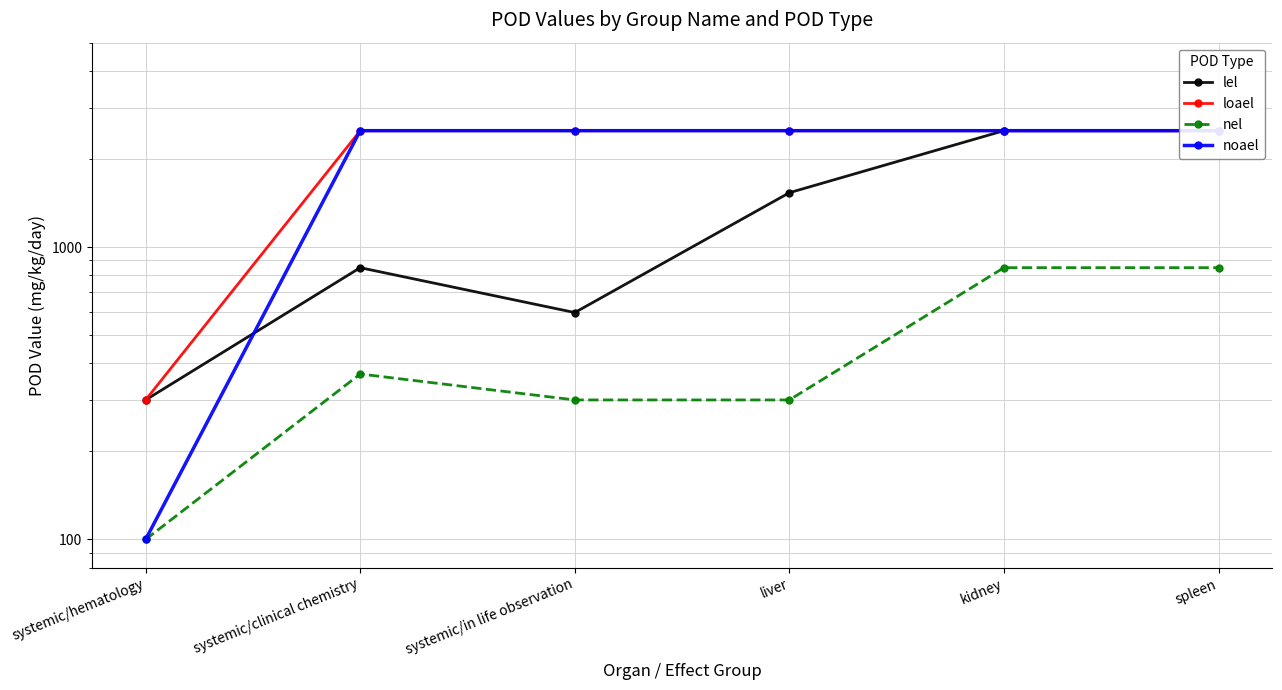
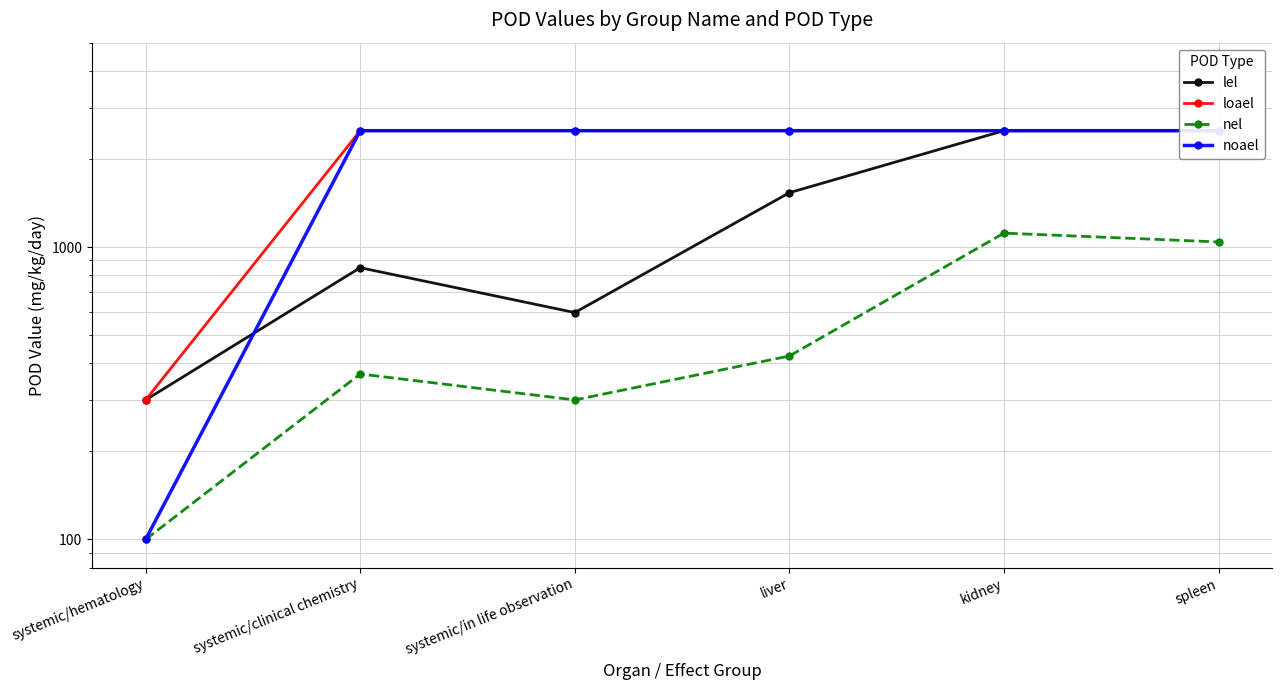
  {
    "lel": {
      "systemic/clinical chemistry": 850,
      "systemic/in life observation": 600,
      "liver": 1500
    },
    "nel": {
      "systemic/clinical chemistry": 370,
      "systemic/in life observation": 300,
-     "liver": 300,
-     "kidney": 850,
-     "spleen": 850
+     "liver": 420,
+     "kidney": 1120,
+     "spleen": 1040
    }
  }
